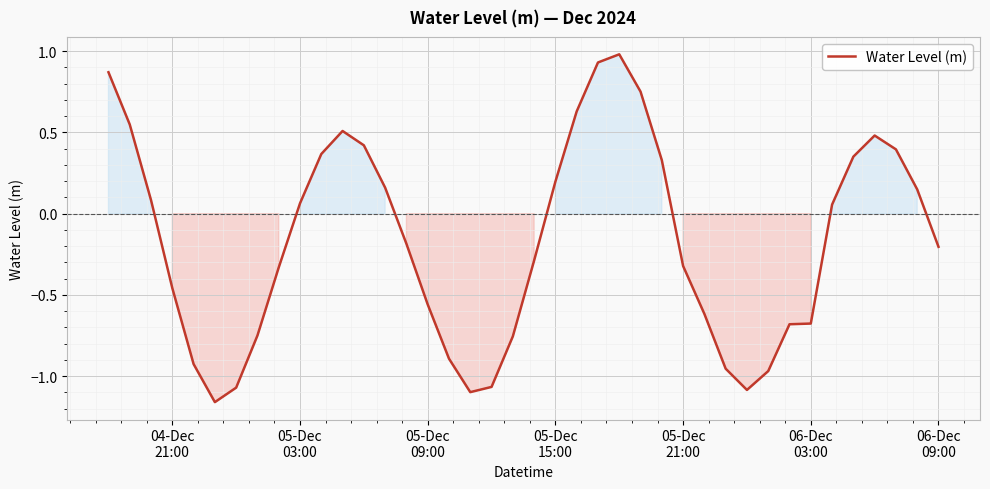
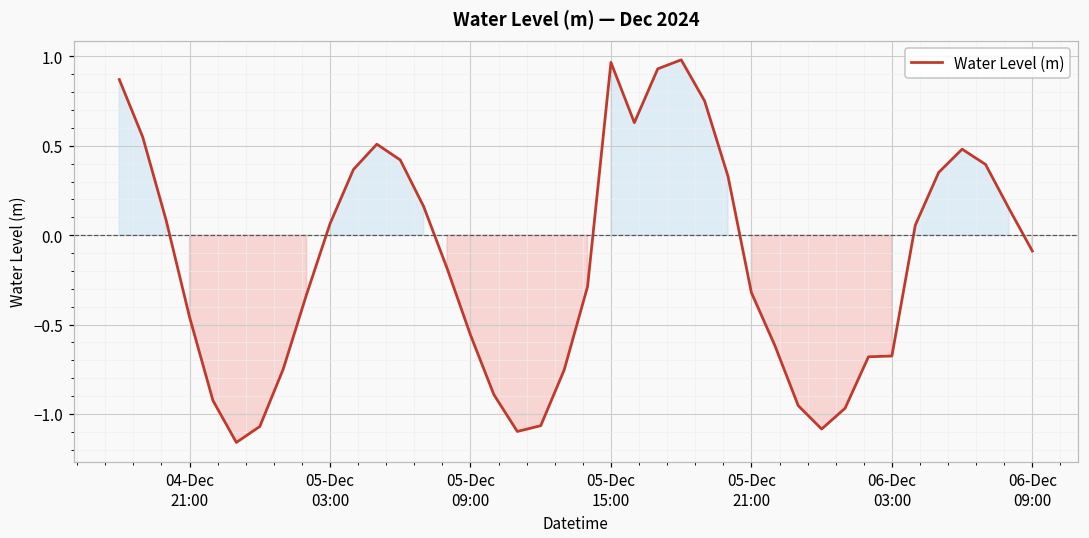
  {
    "04-Dec 21:00": -0.46,
    "05-Dec 03:00": 0.06,
    "05-Dec 09:00": -0.56,
-   "05-Dec 15:00": 0.20,
+   "05-Dec 15:00": 0.97,
    "05-Dec 21:00": -0.32,
    "06-Dec 03:00": -0.68,
-   "06-Dec 09:00": -0.20
+   "06-Dec 09:00": -0.09
  }
